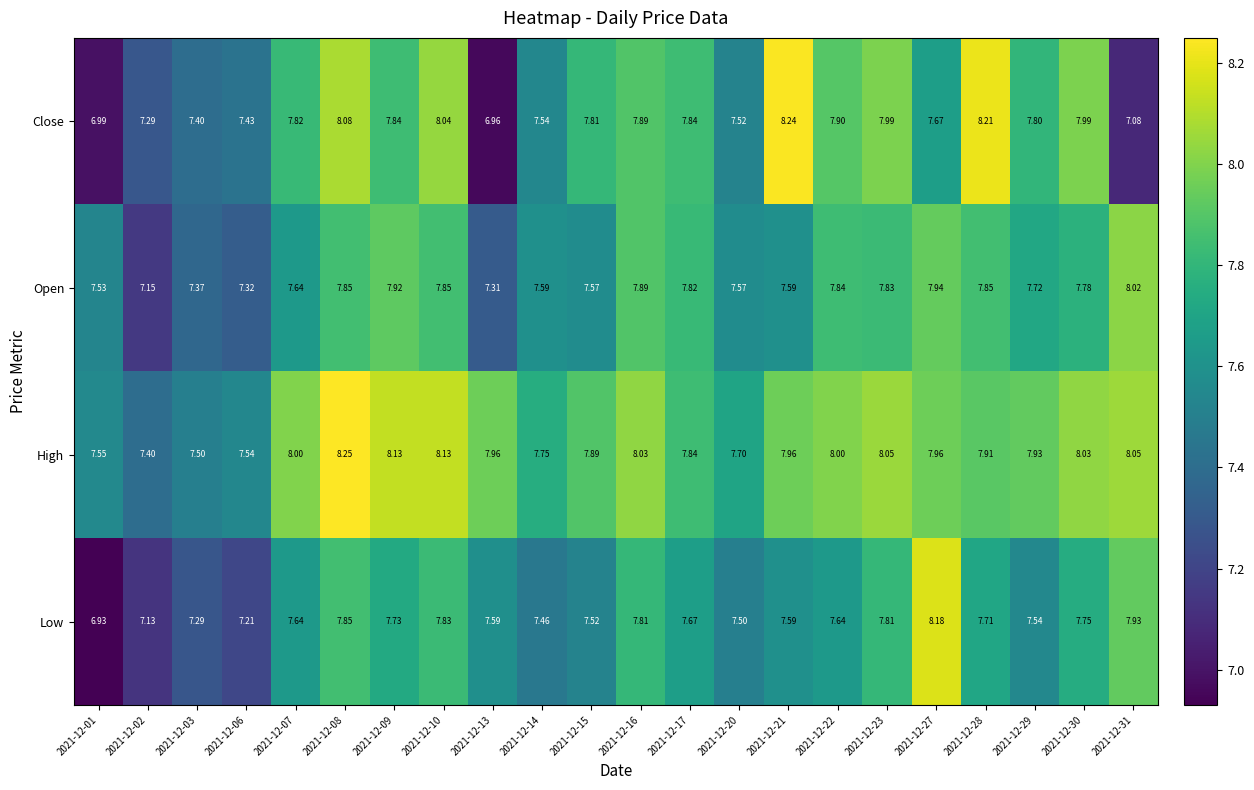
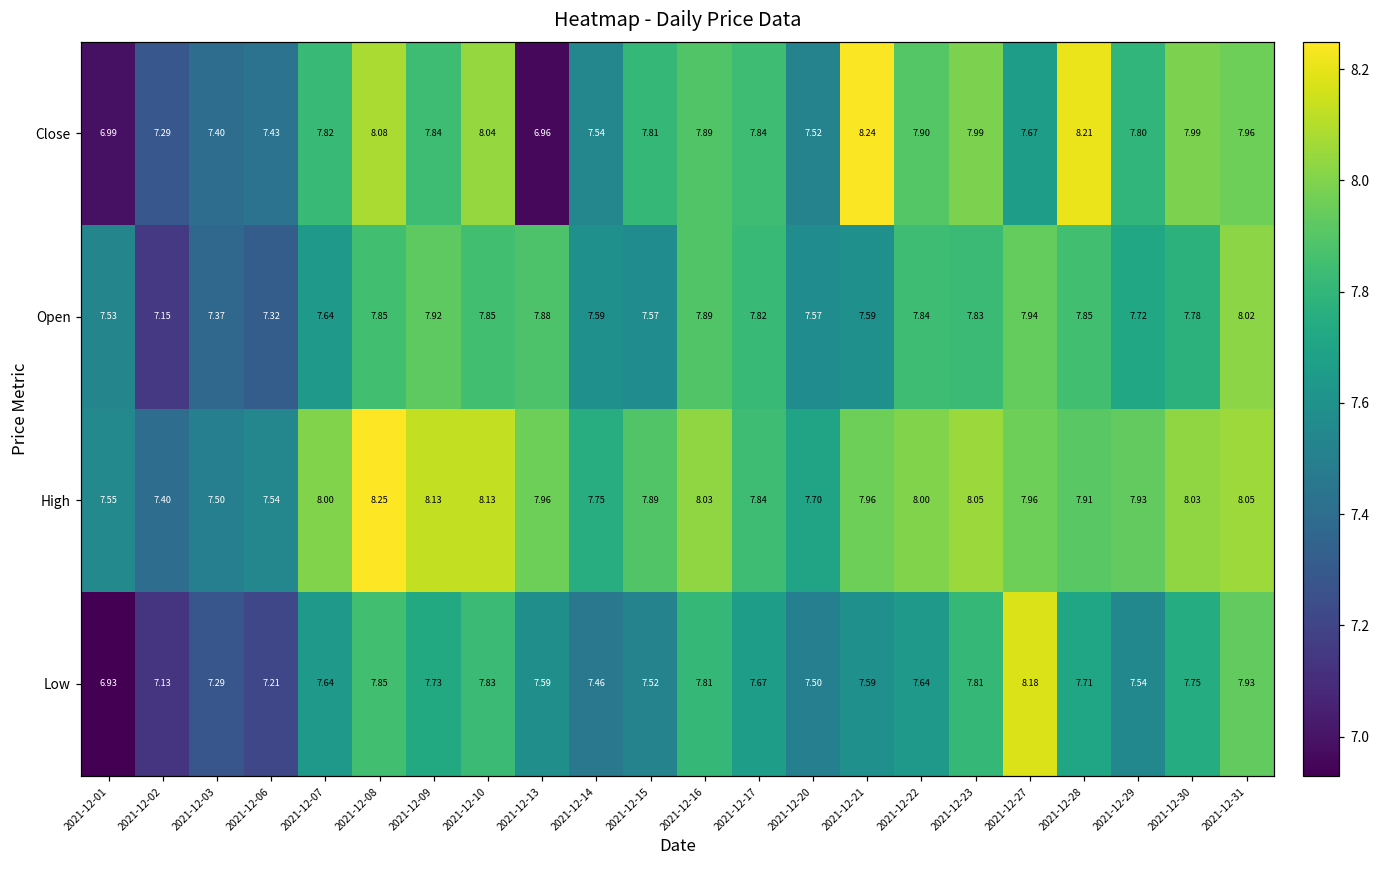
  {
    "Close": {
      "2021-12-01": 6.99,
      "2021-12-02": 7.29,
      "2021-12-03": 7.40,
      "2021-12-06": 7.43,
      "2021-12-07": 7.82,
      "2021-12-08": 8.08,
      "2021-12-09": 7.84,
      "2021-12-10": 8.04,
      "2021-12-13": 6.96,
      "2021-12-14": 7.54,
      "2021-12-15": 7.81,
      "2021-12-16": 7.89,
      "2021-12-17": 7.84,
      "2021-12-20": 7.52,
      "2021-12-21": 8.24,
      "2021-12-22": 7.90,
      "2021-12-23": 7.99,
      "2021-12-27": 7.67,
      "2021-12-28": 8.21,
      "2021-12-29": 7.80,
      "2021-12-30": 7.99,
-     "2021-12-31": 7.08
+     "2021-12-31": 7.96
    },
    "Open": {
      "2021-12-01": 7.53,
      "2021-12-02": 7.15,
      "2021-12-03": 7.37,
      "2021-12-06": 7.32,
      "2021-12-07": 7.64,
      "2021-12-08": 7.85,
      "2021-12-09": 7.92,
      "2021-12-10": 7.85,
-     "2021-12-13": 7.31,
+     "2021-12-13": 7.88,
      "2021-12-14": 7.59,
      "2021-12-15": 7.57,
      "2021-12-16": 7.89,
      "2021-12-17": 7.82,
      "2021-12-20": 7.57,
      "2021-12-21": 7.59,
      "2021-12-22": 7.84,
      "2021-12-23": 7.83,
      "2021-12-27": 7.94,
      "2021-12-28": 7.85,
      "2021-12-29": 7.72,
      "2021-12-30": 7.78,
      "2021-12-31": 8.02
    },
    "High": {
      "2021-12-01": 7.55,
      "2021-12-02": 7.40,
      "2021-12-03": 7.50,
      "2021-12-06": 7.54,
      "2021-12-07": 8.00,
      "2021-12-08": 8.25,
      "2021-12-09": 8.13,
      "2021-12-10": 8.13,
      "2021-12-13": 7.96,
      "2021-12-14": 7.75,
      "2021-12-15": 7.89,
      "2021-12-16": 8.03,
      "2021-12-17": 7.84,
      "2021-12-20": 7.70,
      "2021-12-21": 7.96,
      "2021-12-22": 8.00,
      "2021-12-23": 8.05,
      "2021-12-27": 7.96,
      "2021-12-28": 7.91,
      "2021-12-29": 7.93,
      "2021-12-30": 8.03,
      "2021-12-31": 8.05
    },
    "Low": {
      "2021-12-01": 6.93,
      "2021-12-02": 7.13,
      "2021-12-03": 7.29,
      "2021-12-06": 7.21,
      "2021-12-07": 7.64,
      "2021-12-08": 7.85,
      "2021-12-09": 7.73,
      "2021-12-10": 7.83,
      "2021-12-13": 7.59,
      "2021-12-14": 7.46,
      "2021-12-15": 7.52,
      "2021-12-16": 7.81,
      "2021-12-17": 7.67,
      "2021-12-20": 7.50,
      "2021-12-21": 7.59,
      "2021-12-22": 7.64,
      "2021-12-23": 7.81,
      "2021-12-27": 8.18,
      "2021-12-28": 7.71,
      "2021-12-29": 7.54,
      "2021-12-30": 7.75,
      "2021-12-31": 7.93
    }
  }
